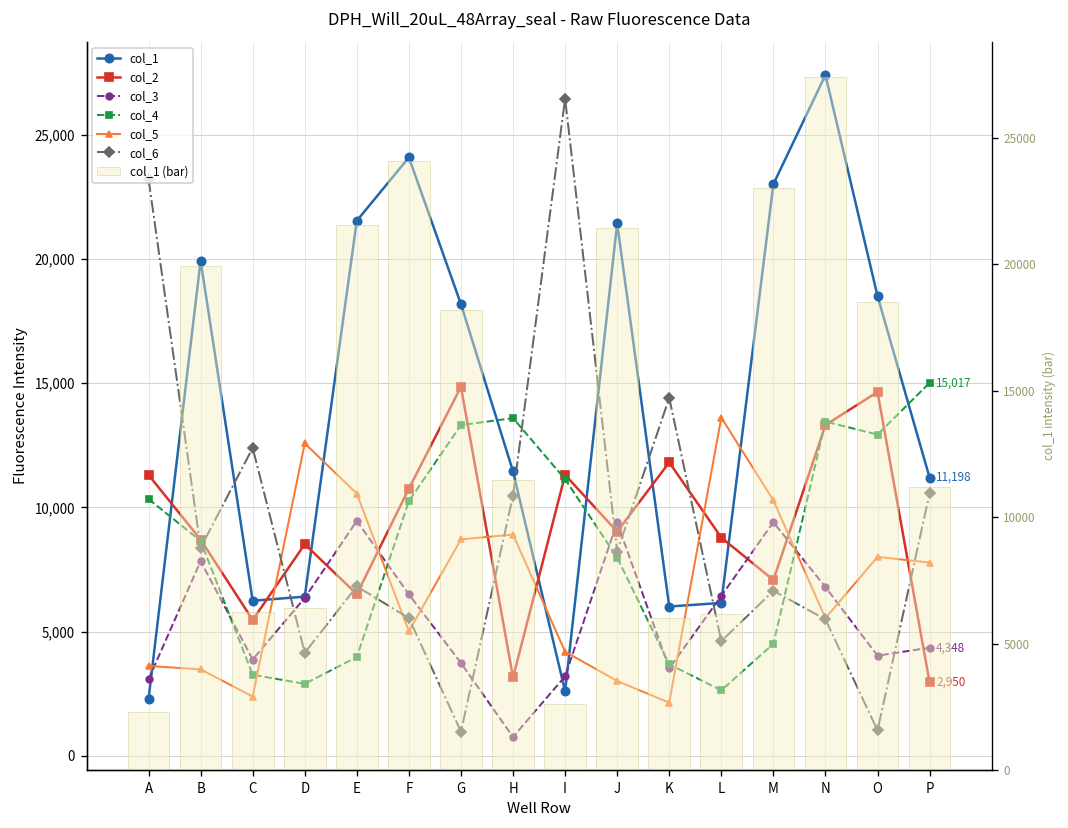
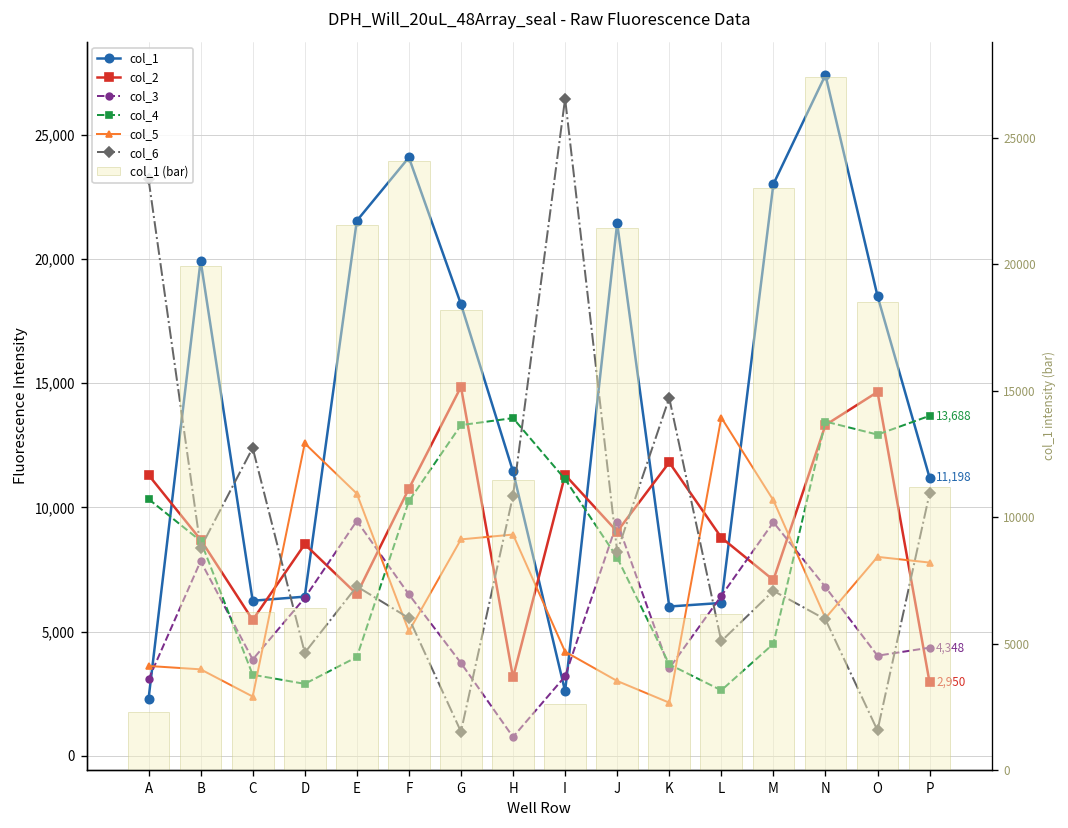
  {
    "col_1": {
      "P": "11,198"
    },
    "col_2": {
      "P": "2,950"
    },
    "col_3": {
      "P": "4,348"
    },
    "col_4": {
-     "P": "15,017"
+     "P": "13,688"
    }
  }
